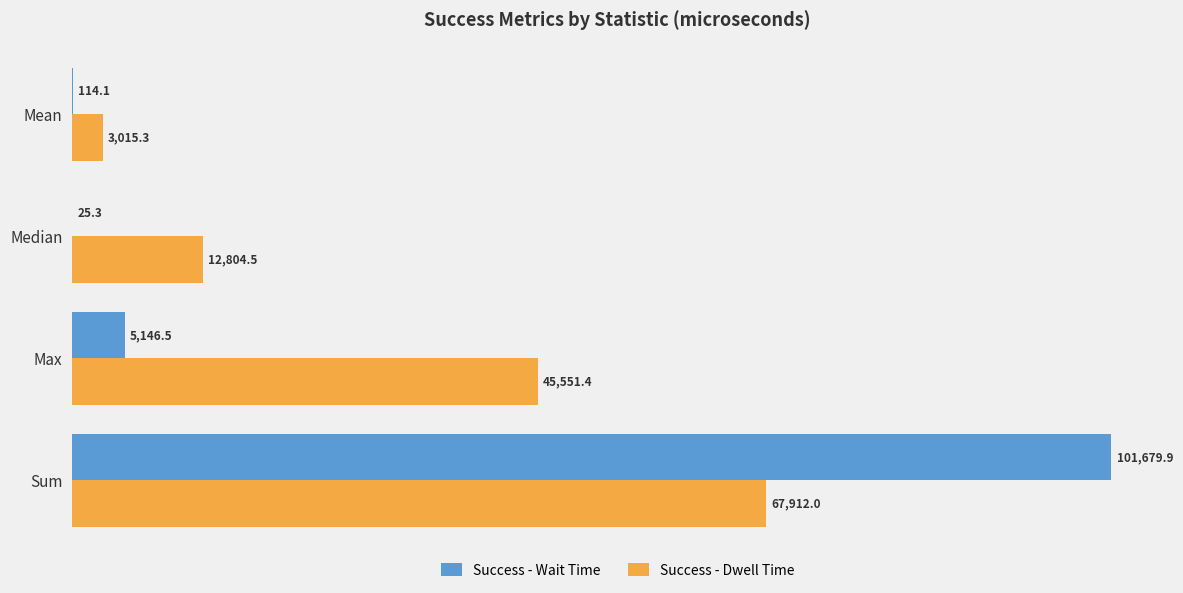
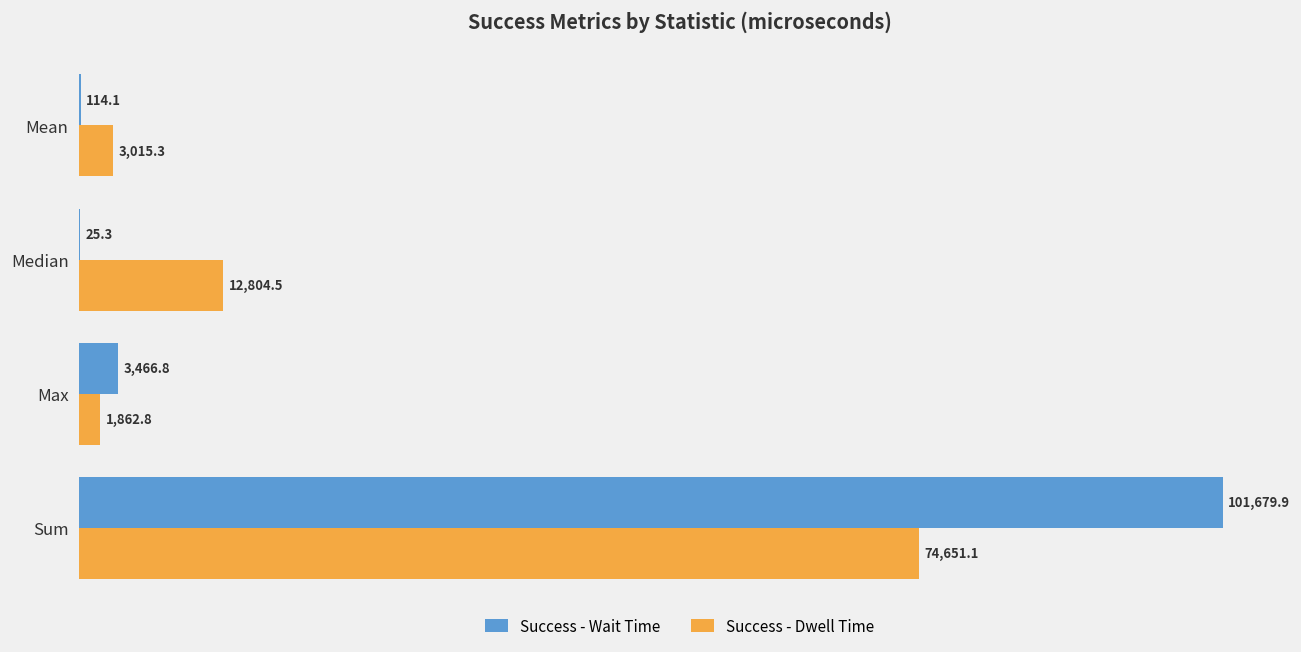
  {
    "Success - Wait Time": {
      "Mean": "114.1",
      "Median": "25.3",
-     "Max": "5,146.5",
+     "Max": "3,466.8",
      "Sum": "101,679.9"
    },
    "Success - Dwell Time": {
      "Mean": "3,015.3",
      "Median": "12,804.5",
-     "Max": "45,551.4",
-     "Sum": "67,912.0"
+     "Max": "1,862.8",
+     "Sum": "74,651.1"
    }
  }
